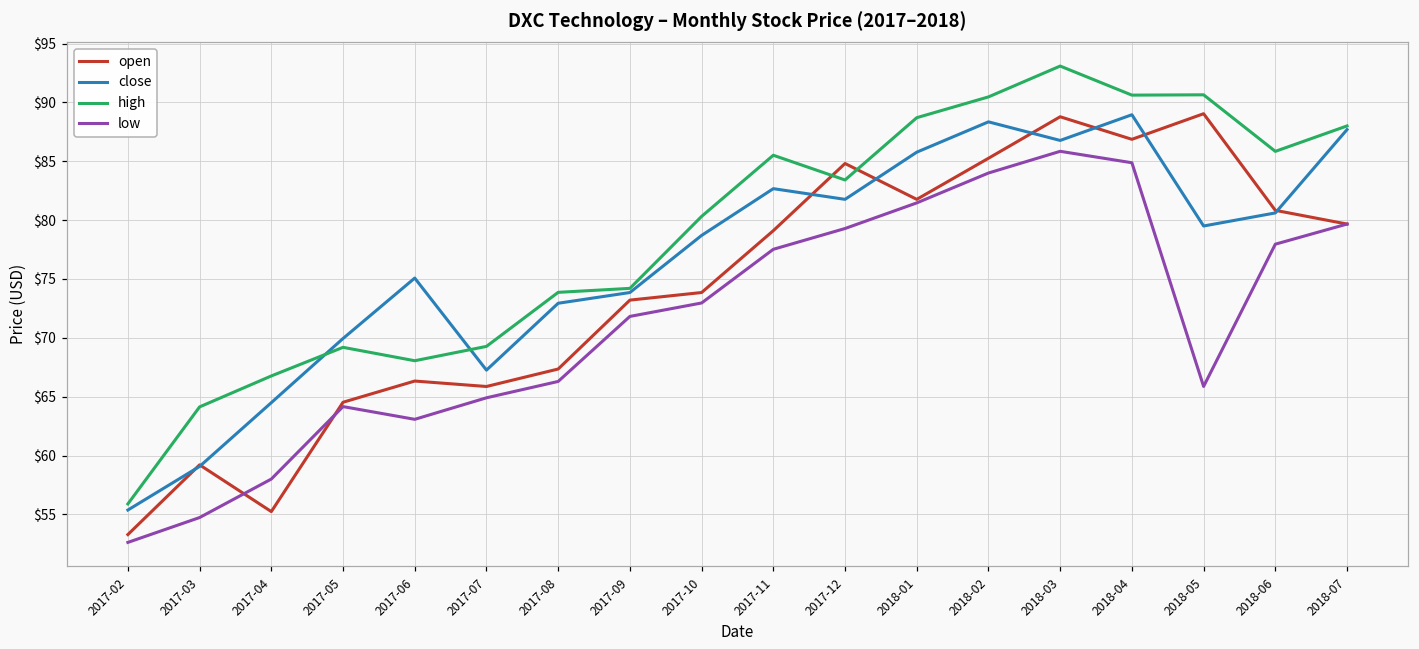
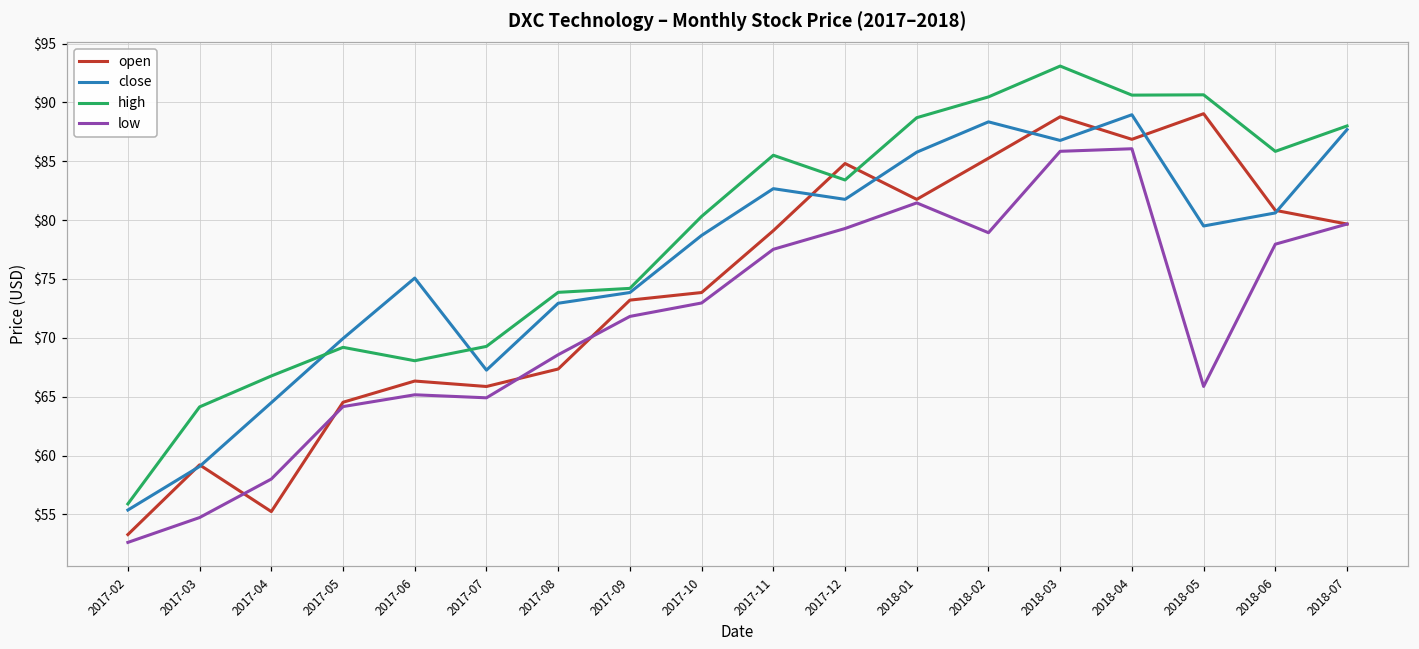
  {
    "open": {
      "2017-02": "$53.3",
      "2017-04": "$55.2",
      "2017-05": "$64.5",
      "2017-06": "$66.3",
      "2017-07": "$65.9",
      "2017-08": "$67.4",
      "2017-09": "$73.2",
      "2017-10": "$73.8",
      "2017-11": "$79.1",
      "2017-12": "$84.8",
      "2018-01": "$81.8",
      "2018-02": "$85.3",
      "2018-03": "$88.8",
      "2018-04": "$86.9",
      "2018-05": "$89.0"
    },
    "close": {
      "2017-02": "$55.4",
      "2017-04": "$64.5",
      "2017-05": "$69.9",
      "2017-06": "$75.1",
      "2017-07": "$67.3",
      "2017-08": "$72.9",
      "2017-09": "$73.8",
      "2017-10": "$78.7",
      "2017-11": "$82.7",
      "2017-12": "$81.8",
      "2018-01": "$85.8",
      "2018-02": "$88.3",
      "2018-03": "$86.8",
      "2018-04": "$89.0",
      "2018-05": "$79.5",
      "2018-07": "$87.7"
    },
    "high": {
      "2017-02": "$55.9",
      "2017-03": "$64.1",
      "2017-04": "$66.8",
      "2017-05": "$69.2",
      "2017-06": "$68.1",
      "2017-07": "$69.3",
      "2017-08": "$73.9",
      "2017-09": "$74.2",
      "2017-10": "$80.3",
      "2017-11": "$85.5",
      "2017-12": "$83.4",
      "2018-01": "$88.7",
      "2018-02": "$90.5",
      "2018-03": "$93.1",
      "2018-04": "$90.6",
      "2018-05": "$90.6",
      "2018-06": "$85.8",
      "2018-07": "$88.0"
    },
    "low": {
      "2017-02": "$52.6",
      "2017-03": "$54.7",
      "2017-04": "$58.0",
      "2017-05": "$64.2",
-     "2017-06": "$63.1",
+     "2017-06": "$65.2",
      "2017-07": "$64.9",
-     "2017-08": "$66.3",
+     "2017-08": "$68.6",
      "2017-09": "$71.8",
      "2017-10": "$73.0",
      "2017-11": "$77.5",
      "2017-12": "$79.3",
      "2018-01": "$81.5",
-     "2018-02": "$84.0",
+     "2018-02": "$78.9",
      "2018-03": "$85.8",
-     "2018-04": "$84.9",
+     "2018-04": "$86.1",
      "2018-05": "$65.9",
      "2018-06": "$78.0"
    }
  }
